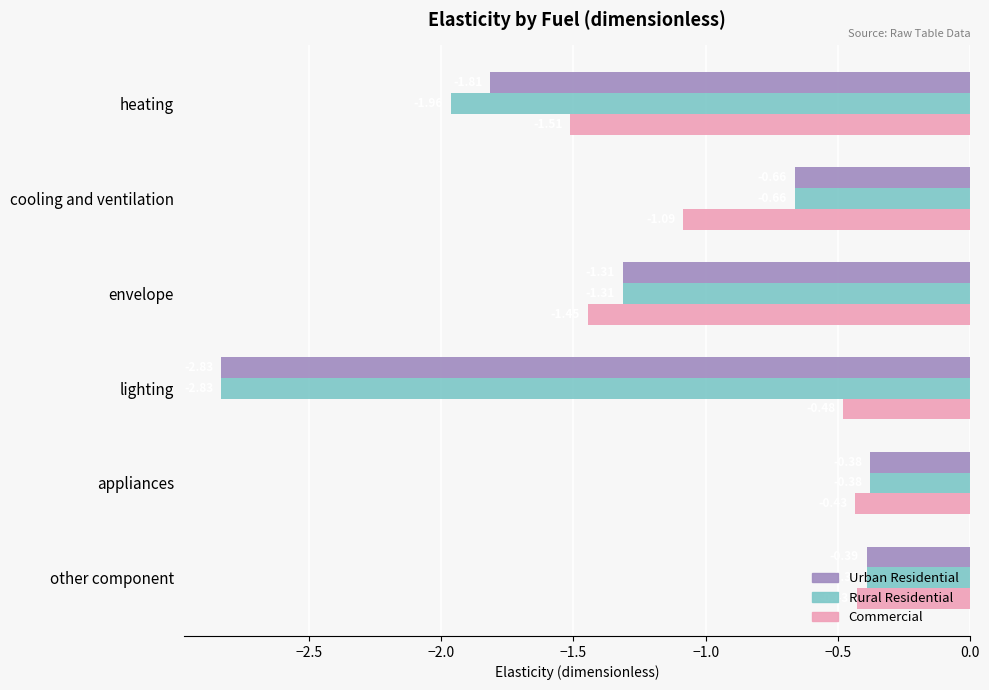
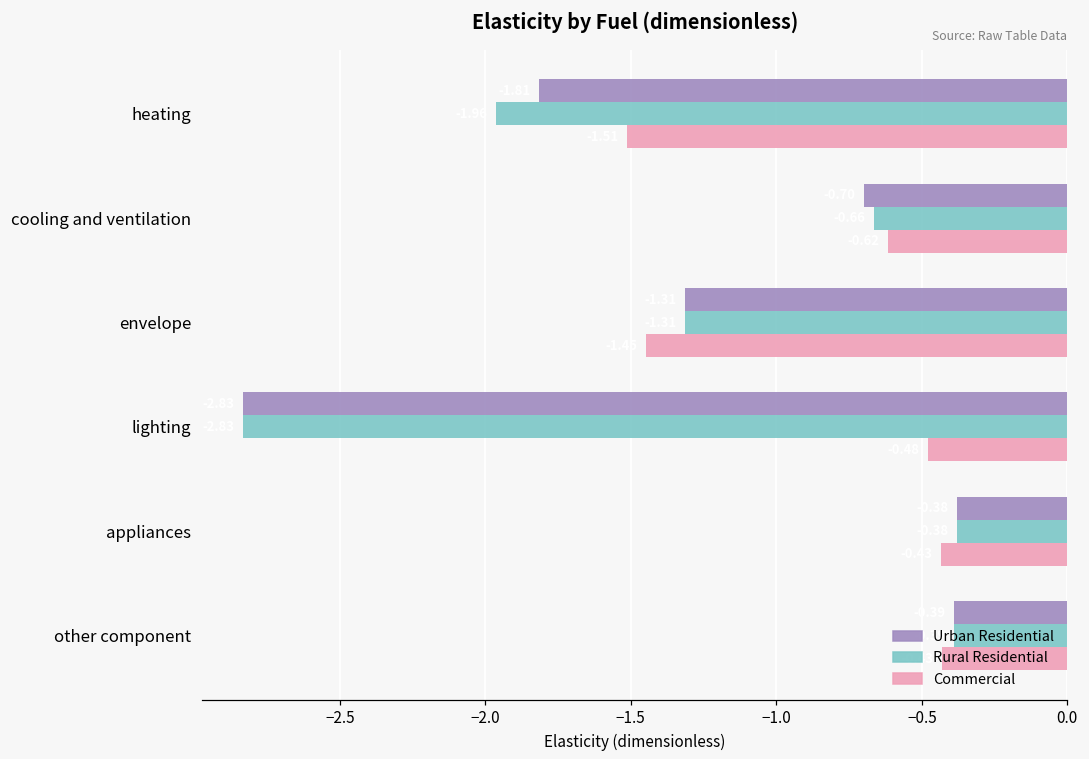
  {
    "Urban Residential": {
      "heating": -1.81,
-     "cooling and ventilation": -0.66,
+     "cooling and ventilation": -0.70,
      "envelope": -1.31,
      "lighting": -2.83,
      "appliances": -0.38,
      "other component": -0.39
    },
    "Rural Residential": {
      "heating": -1.96,
      "cooling and ventilation": -0.66,
      "envelope": -1.31,
      "lighting": -2.83,
      "appliances": -0.38,
      "other component": -0.39
    },
    "Commercial": {
      "heating": -1.51,
-     "cooling and ventilation": -1.09,
+     "cooling and ventilation": -0.62,
      "envelope": -1.45,
      "lighting": -0.48,
      "appliances": -0.43
    }
  }
